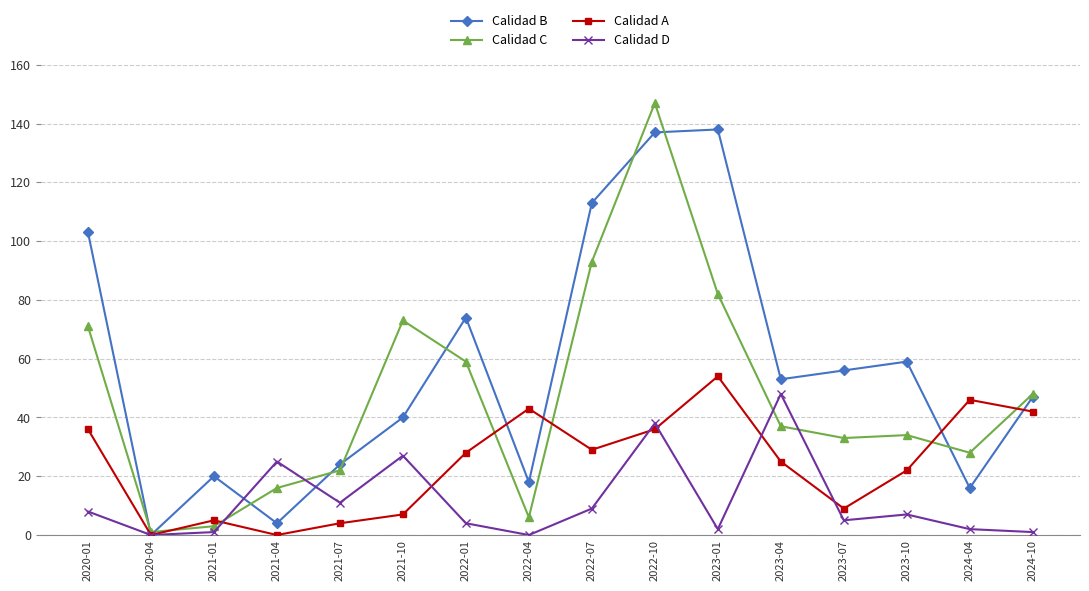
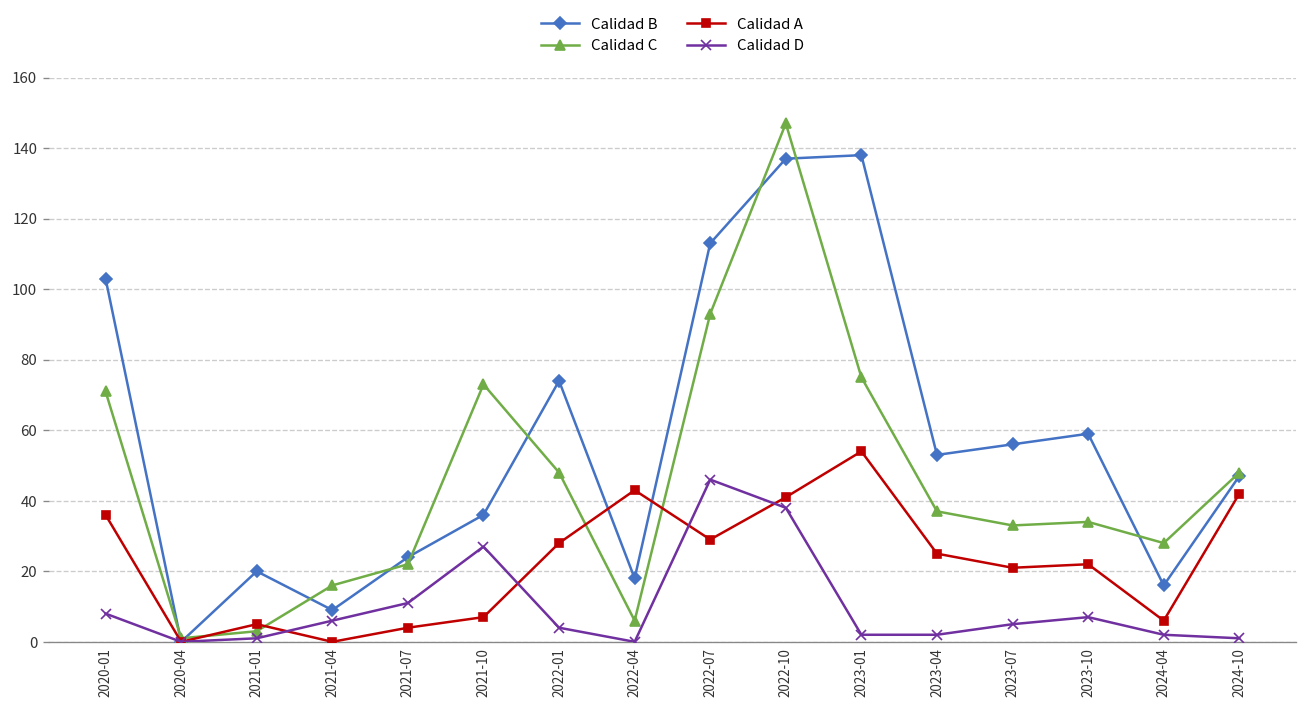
  {
    "Calidad B": {
      "2020-01": 103,
      "2021-01": 20,
-     "2021-04": 4,
+     "2021-04": 9,
      "2021-07": 24,
-     "2021-10": 40,
+     "2021-10": 36,
      "2022-01": 74,
      "2022-04": 18,
      "2022-07": 113,
      "2022-10": 137,
      "2023-01": 138,
      "2023-04": 53,
      "2023-07": 56,
      "2023-10": 59,
      "2024-04": 16,
      "2024-10": 47
    },
    "Calidad C": {
      "2020-01": 71,
      "2020-04": 1,
      "2021-01": 3,
      "2021-04": 16,
      "2021-07": 22,
      "2021-10": 73,
-     "2022-01": 59,
+     "2022-01": 48,
      "2022-04": 6,
      "2022-07": 93,
      "2022-10": 147,
-     "2023-01": 82,
+     "2023-01": 75,
      "2023-04": 37,
      "2023-07": 33,
      "2023-10": 34,
      "2024-04": 28,
      "2024-10": 48
    },
    "Calidad A": {
      "2020-01": 36,
      "2021-01": 5,
      "2021-04": 0,
      "2021-07": 4,
      "2021-10": 7,
      "2022-01": 28,
      "2022-04": 43,
      "2022-07": 29,
-     "2022-10": 36,
+     "2022-10": 41,
      "2023-01": 54,
      "2023-04": 25,
-     "2023-07": 9,
+     "2023-07": 21,
      "2023-10": 22,
-     "2024-04": 46,
+     "2024-04": 6,
      "2024-10": 42
    },
    "Calidad D": {
      "2020-01": 8,
      "2021-01": 1,
-     "2021-04": 25,
+     "2021-04": 6,
      "2021-07": 11,
      "2021-10": 27,
      "2022-01": 4,
      "2022-04": 0,
-     "2022-07": 9,
+     "2022-07": 46,
      "2022-10": 38,
      "2023-01": 2,
-     "2023-04": 48,
+     "2023-04": 2,
      "2023-07": 5,
      "2023-10": 7,
      "2024-04": 2,
      "2024-10": 1
    }
  }
